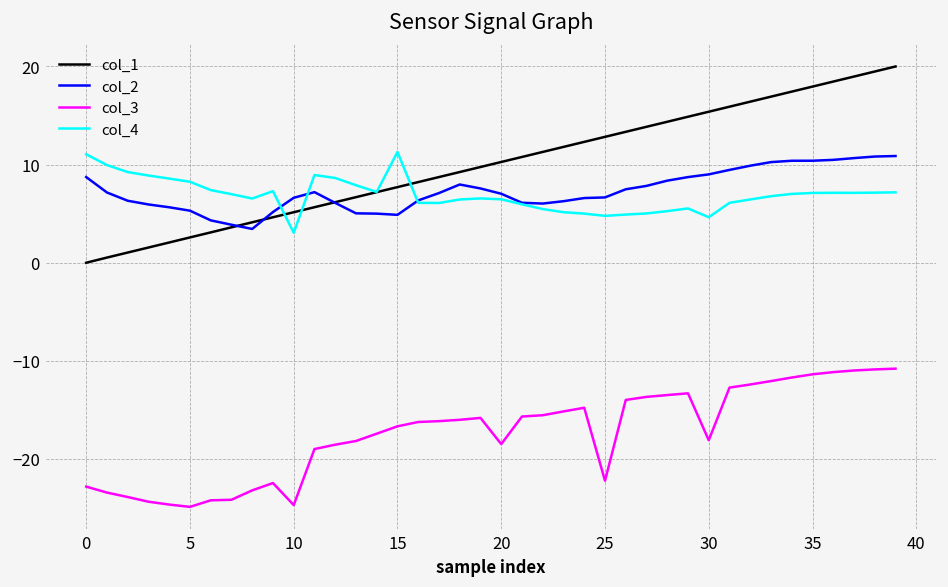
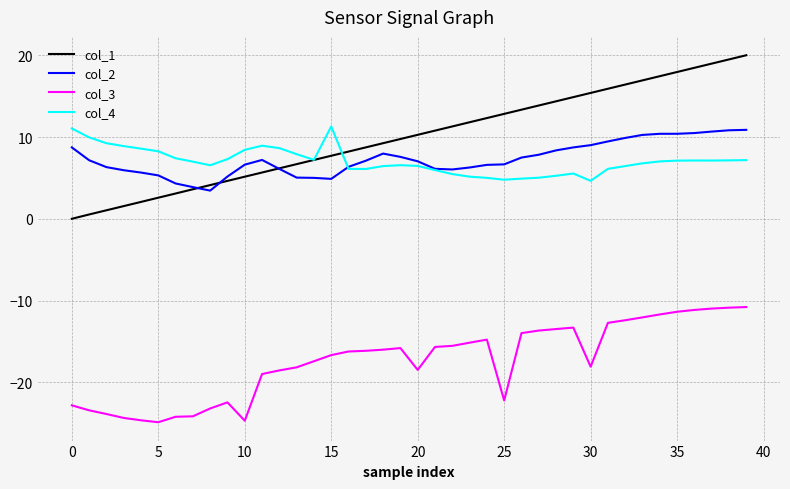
  {
    "col_1": {
      "0": 0,
      "5": 3,
      "10": 5,
      "15": 8,
      "20": 10,
      "25": 13,
      "30": 15,
      "35": 18
    },
    "col_2": {
      "0": 9,
      "5": 5,
      "10": 7,
      "15": 5,
      "20": 7,
      "25": 7,
      "30": 9,
      "35": 10
    },
    "col_3": {
      "0": -23,
      "5": -25,
      "10": -25,
      "15": -17,
      "20": -18,
      "25": -22,
      "30": -18,
      "35": -11
    },
    "col_4": {
      "0": 11,
      "5": 8,
-     "10": 3,
+     "10": 8,
      "15": 11,
      "20": 6,
      "25": 5,
      "30": 5,
      "35": 7
    }
  }
